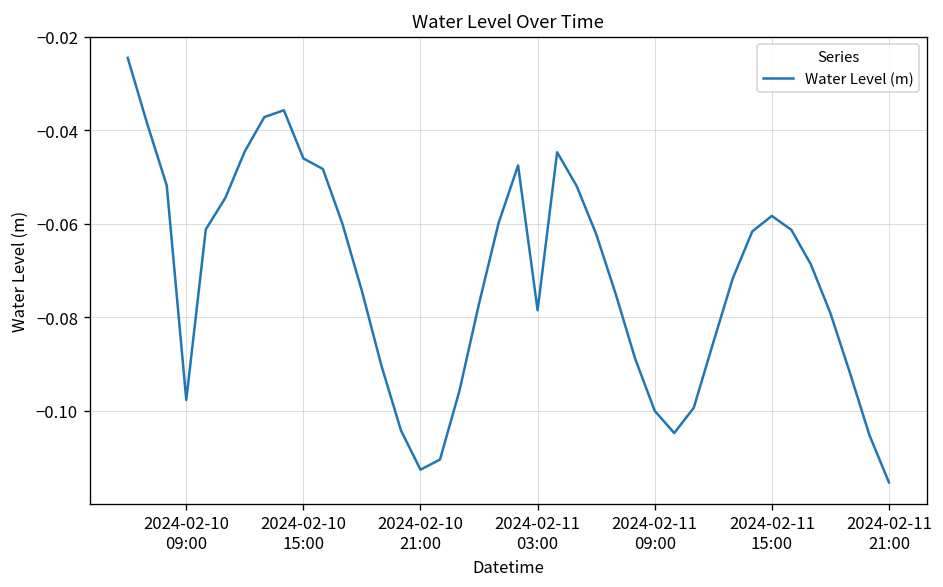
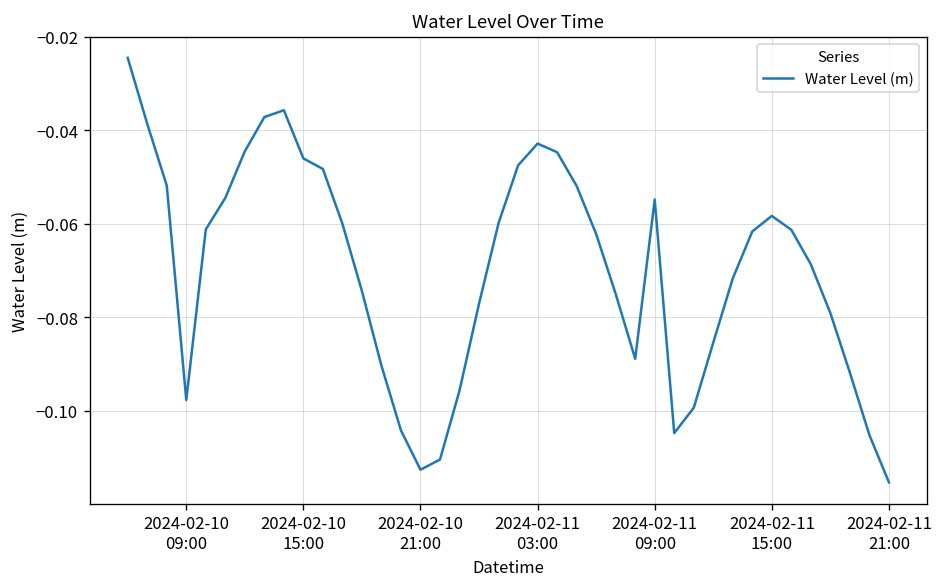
  {
    "2024-02-10 09:00": -0.098,
    "2024-02-10 15:00": -0.046,
    "2024-02-10 21:00": -0.113,
-   "2024-02-11 03:00": -0.079,
-   "2024-02-11 09:00": -0.100,
+   "2024-02-11 03:00": -0.043,
+   "2024-02-11 09:00": -0.055,
    "2024-02-11 15:00": -0.058,
    "2024-02-11 21:00": -0.115
  }
